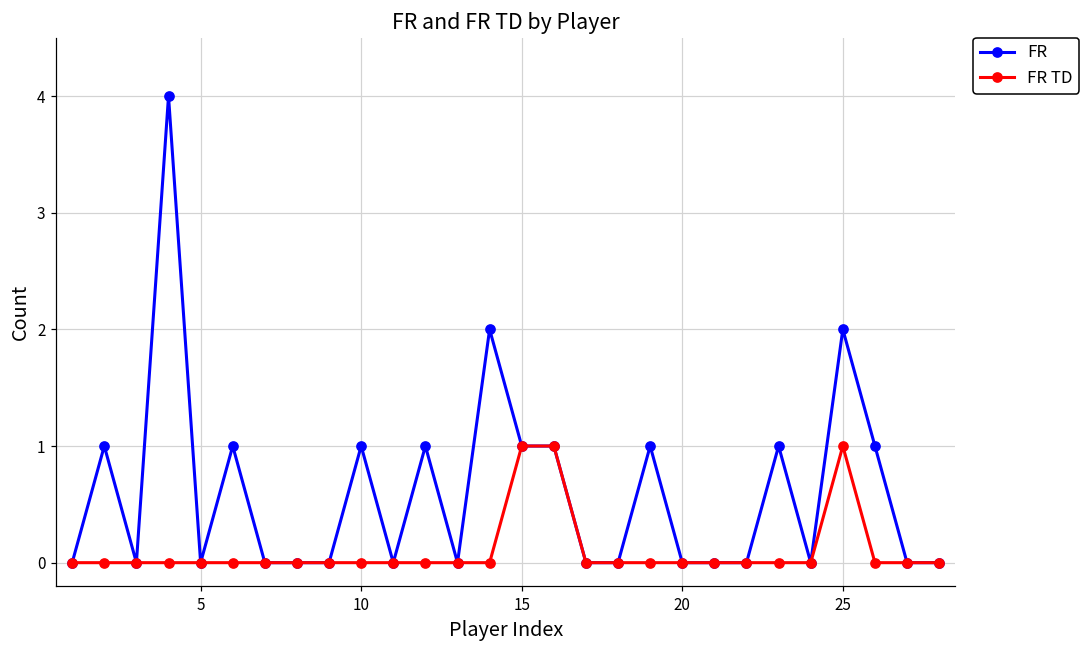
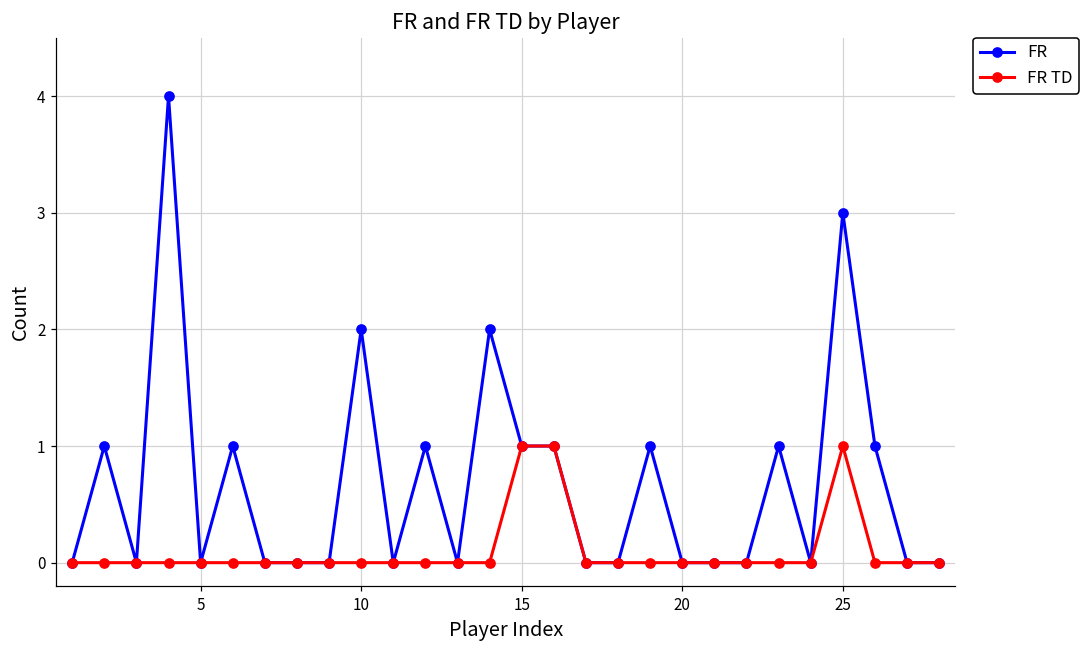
  {
    "FR": {
-     "10": 1,
-     "25": 2
+     "10": 2,
+     "25": 3
    },
    "FR TD": {
      "10": 0,
      "25": 1
    }
  }
